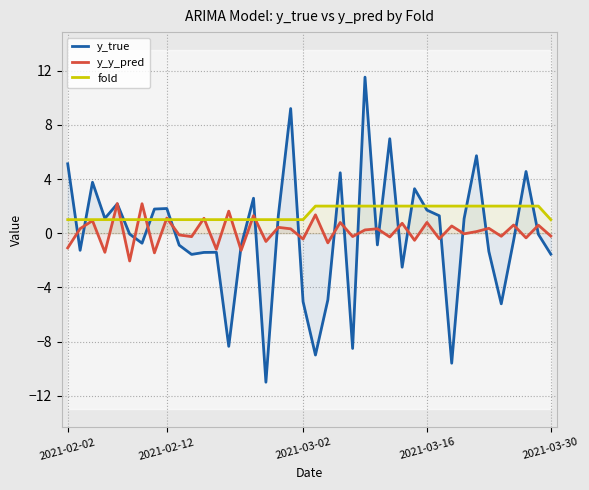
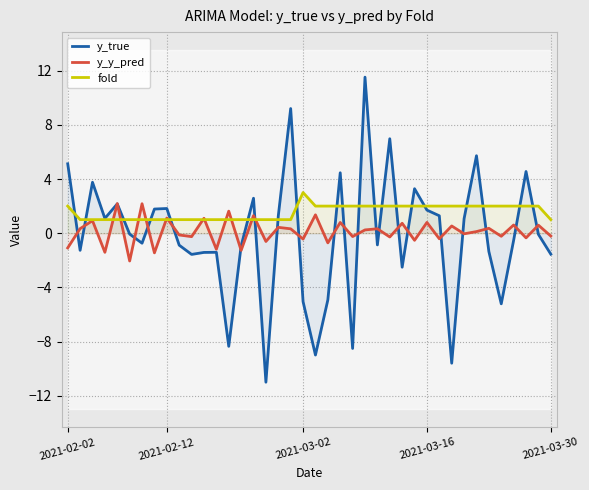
  {
    "fold": {
-     "2021-02-02": 1,
-     "2021-03-02": 1,
+     "2021-02-02": 2,
+     "2021-03-02": 3,
      "2021-03-16": 2,
      "2021-03-30": 1
    }
  }
